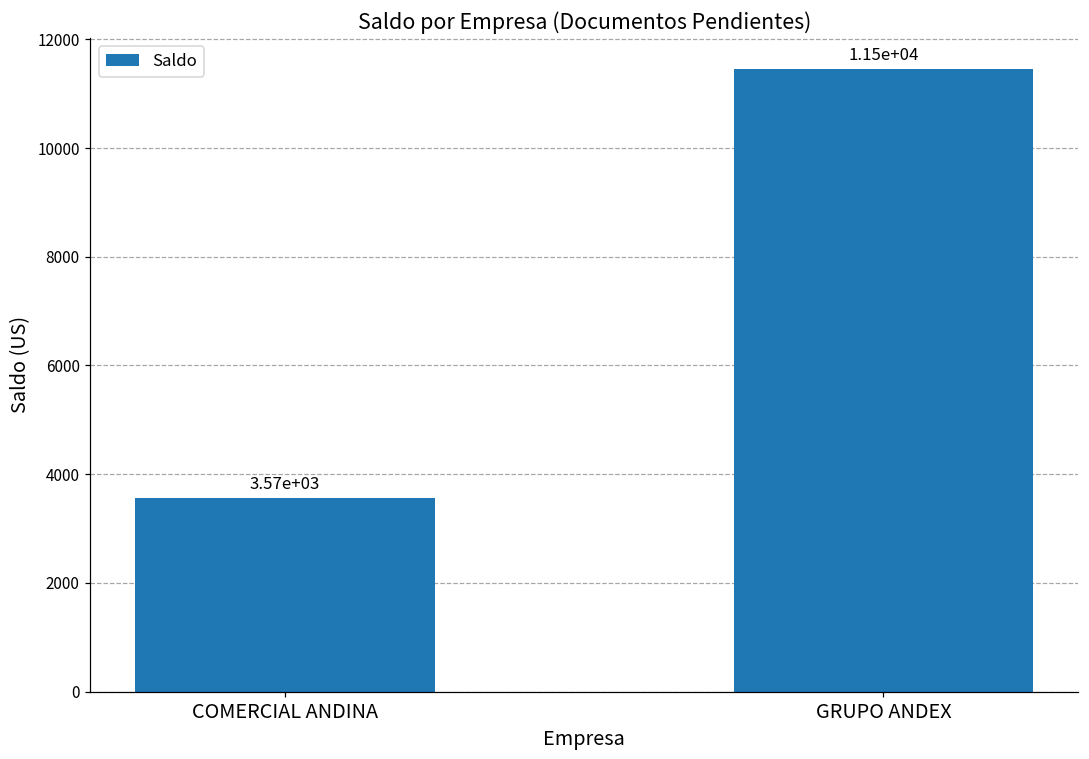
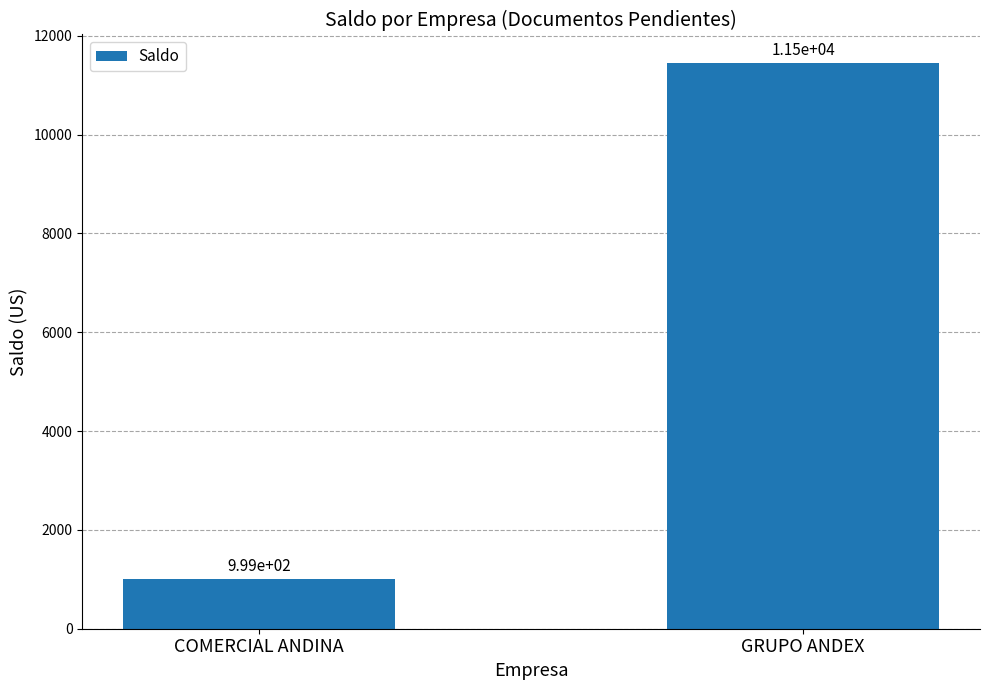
  {
-   "COMERCIAL ANDINA": "3.57e+03"
+   "COMERCIAL ANDINA": "9.99e+02"
  }
